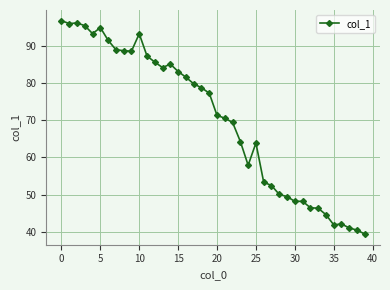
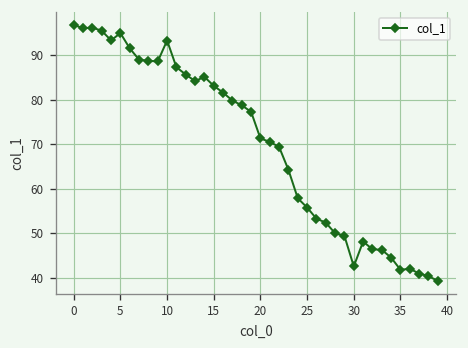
  {
    "0": 97,
    "5": 95,
    "10": 93,
    "15": 83,
    "20": 71,
-   "25": 64,
-   "30": 48,
+   "25": 56,
+   "30": 43,
    "35": 42
  }
